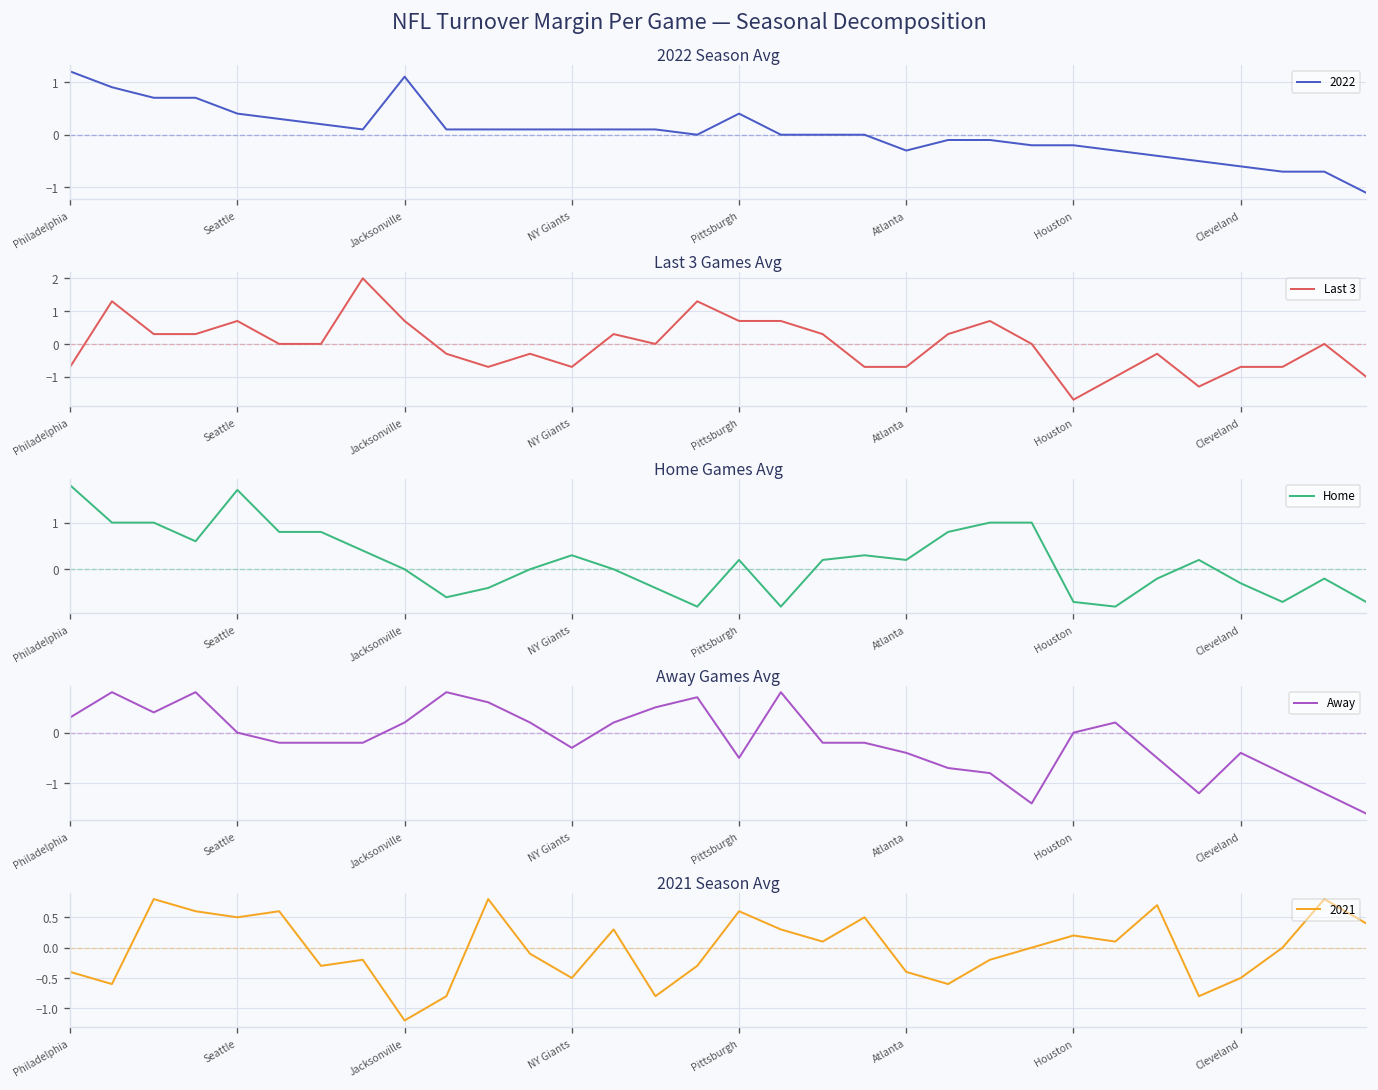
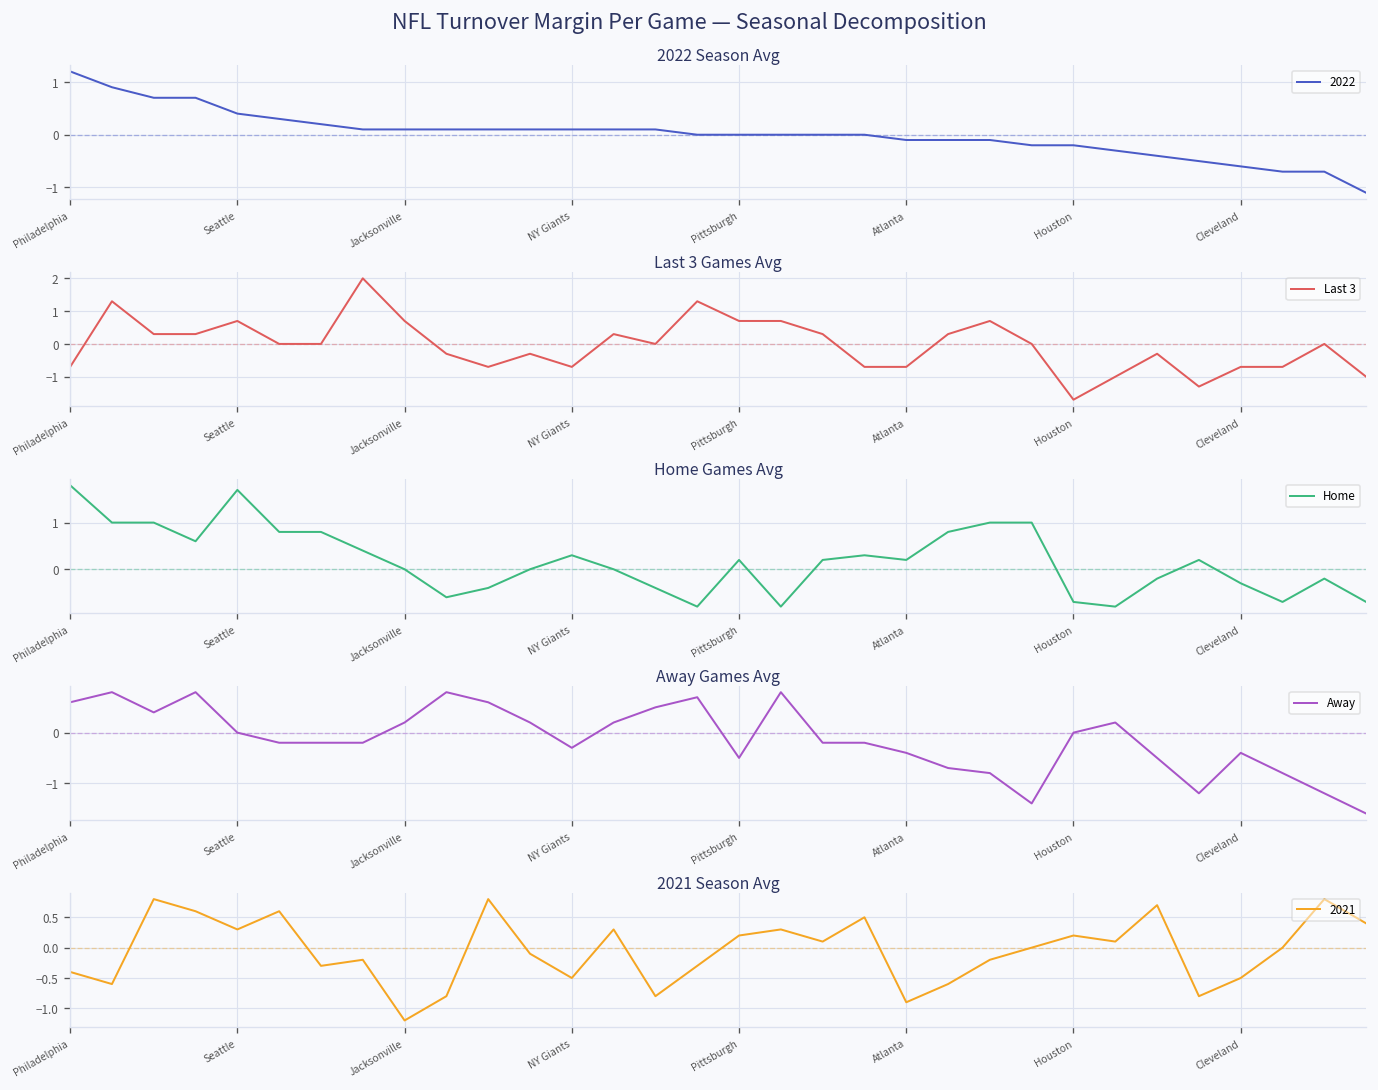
  {
    "2022 Season Avg": {
      "Philadelphia": 1.2,
      "Seattle": 0.4,
-     "Jacksonville": 1.1,
+     "Jacksonville": 0.1,
      "NY Giants": 0.1,
-     "Pittsburgh": 0.4,
-     "Atlanta": -0.3,
+     "Pittsburgh": 0.0,
+     "Atlanta": -0.1,
      "Houston": -0.2,
      "Cleveland": -0.6
    },
    "Last 3 Games Avg": {
      "Philadelphia": -0.7,
      "Seattle": 0.7,
      "Jacksonville": 0.7,
      "NY Giants": -0.7,
      "Pittsburgh": 0.7,
      "Atlanta": -0.7,
      "Houston": -1.7,
      "Cleveland": -0.7
    },
    "Home Games Avg": {
      "Philadelphia": 1.8,
      "Seattle": 1.7,
      "Jacksonville": 0.0,
      "NY Giants": 0.3,
      "Pittsburgh": 0.2,
      "Atlanta": 0.2,
      "Houston": -0.7,
      "Cleveland": -0.3
    },
    "Away Games Avg": {
-     "Philadelphia": 0.3,
+     "Philadelphia": 0.6,
      "Seattle": 0.0,
      "Jacksonville": 0.2,
      "NY Giants": -0.3,
      "Pittsburgh": -0.5,
      "Atlanta": -0.4,
      "Houston": 0.0,
      "Cleveland": -0.4
    },
    "2021 Season Avg": {
      "Philadelphia": -0.4,
-     "Seattle": 0.5,
+     "Seattle": 0.3,
      "Jacksonville": -1.2,
      "NY Giants": -0.5,
-     "Pittsburgh": 0.6,
-     "Atlanta": -0.4,
+     "Pittsburgh": 0.2,
+     "Atlanta": -0.9,
      "Houston": 0.2,
      "Cleveland": -0.5
    }
  }
